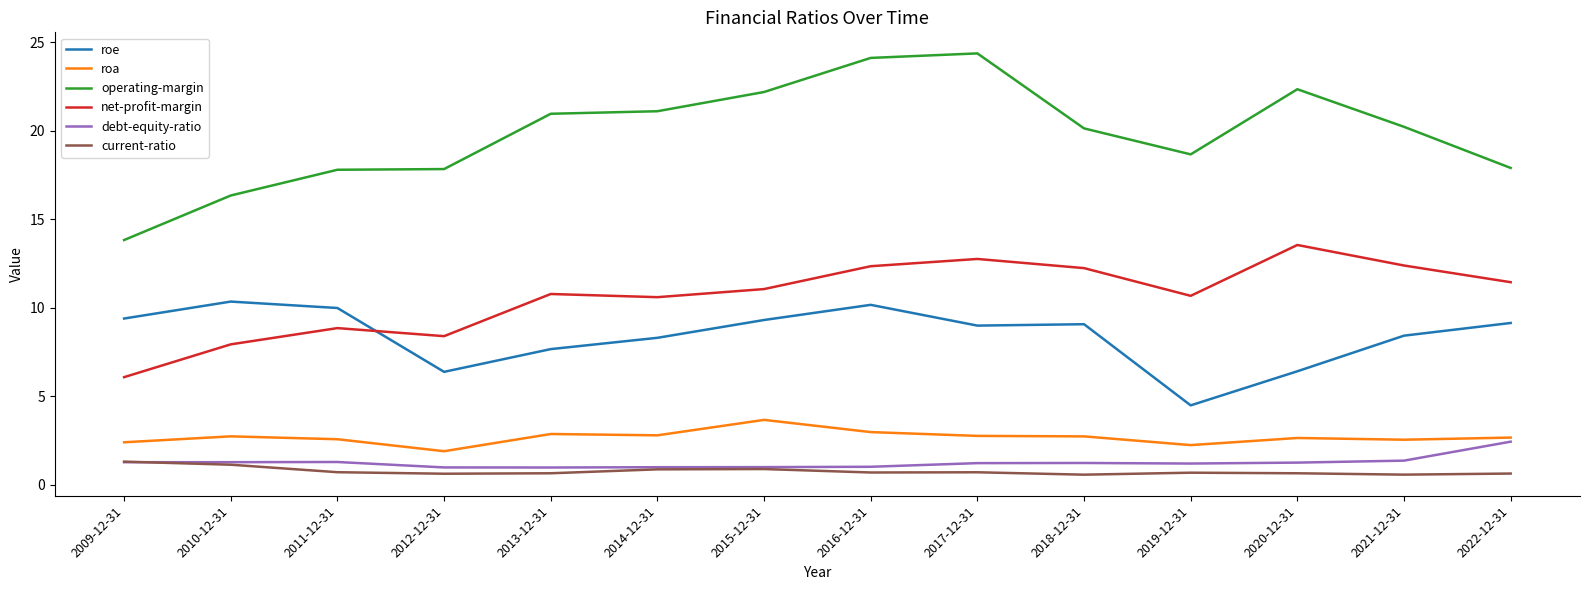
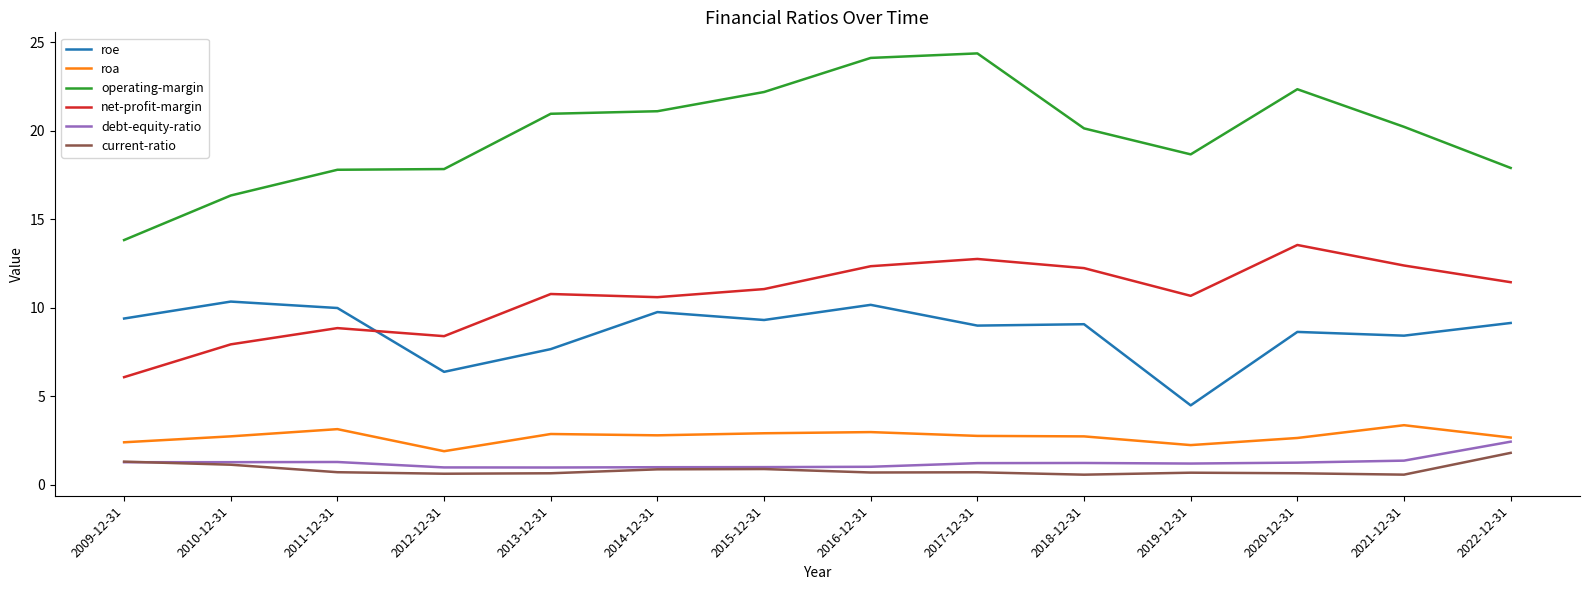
  {
    "roe": {
      "2009-12-31": 9.4,
      "2010-12-31": 10.3,
      "2011-12-31": 10.0,
      "2012-12-31": 6.4,
      "2013-12-31": 7.7,
-     "2014-12-31": 8.3,
+     "2014-12-31": 9.7,
      "2015-12-31": 9.3,
      "2016-12-31": 10.2,
      "2017-12-31": 9.0,
      "2018-12-31": 9.1,
      "2019-12-31": 4.5,
-     "2020-12-31": 6.4,
+     "2020-12-31": 8.6,
      "2021-12-31": 8.4,
      "2022-12-31": 9.1
    },
    "roa": {
      "2009-12-31": 2.4,
      "2010-12-31": 2.7,
-     "2011-12-31": 2.6,
+     "2011-12-31": 3.1,
      "2012-12-31": 1.9,
      "2013-12-31": 2.9,
      "2014-12-31": 2.8,
-     "2015-12-31": 3.7,
+     "2015-12-31": 2.9,
      "2016-12-31": 3.0,
      "2017-12-31": 2.7,
      "2018-12-31": 2.7,
      "2019-12-31": 2.2,
      "2020-12-31": 2.6,
-     "2021-12-31": 2.5,
+     "2021-12-31": 3.4,
      "2022-12-31": 2.7
    },
    "operating-margin": {
      "2009-12-31": 13.8,
      "2010-12-31": 16.3,
      "2011-12-31": 17.8,
      "2012-12-31": 17.8,
      "2013-12-31": 20.9,
      "2014-12-31": 21.1,
      "2015-12-31": 22.2,
      "2016-12-31": 24.1,
      "2017-12-31": 24.4,
      "2018-12-31": 20.1,
      "2019-12-31": 18.7,
      "2020-12-31": 22.3,
      "2021-12-31": 20.2,
      "2022-12-31": 17.9
    },
    "net-profit-margin": {
      "2009-12-31": 6.1,
      "2010-12-31": 7.9,
      "2011-12-31": 8.8,
      "2012-12-31": 8.4,
      "2013-12-31": 10.8,
      "2014-12-31": 10.6,
      "2015-12-31": 11.0,
      "2016-12-31": 12.3,
      "2017-12-31": 12.7,
      "2018-12-31": 12.2,
      "2019-12-31": 10.7,
      "2020-12-31": 13.5,
      "2021-12-31": 12.4,
      "2022-12-31": 11.4
    },
    "debt-equity-ratio": {
      "2011-12-31": 1.3,
      "2012-12-31": 1.0,
      "2013-12-31": 1.0,
      "2016-12-31": 1.0,
      "2017-12-31": 1.2,
      "2018-12-31": 1.2,
      "2019-12-31": 1.2,
      "2020-12-31": 1.2,
      "2021-12-31": 1.4,
      "2022-12-31": 2.4
    },
    "current-ratio": {
      "2011-12-31": 0.7,
      "2012-12-31": 0.6,
      "2013-12-31": 0.6,
      "2016-12-31": 0.7,
      "2017-12-31": 0.7,
      "2018-12-31": 0.6,
      "2019-12-31": 0.7,
      "2020-12-31": 0.6,
      "2021-12-31": 0.6,
-     "2022-12-31": 0.6
+     "2022-12-31": 1.8
    }
  }
